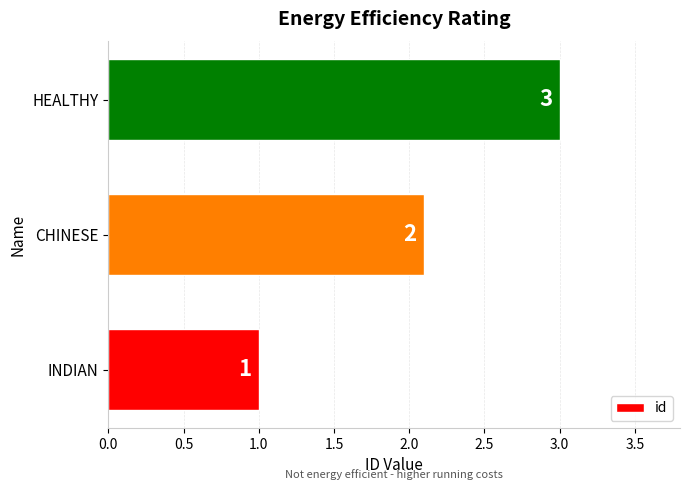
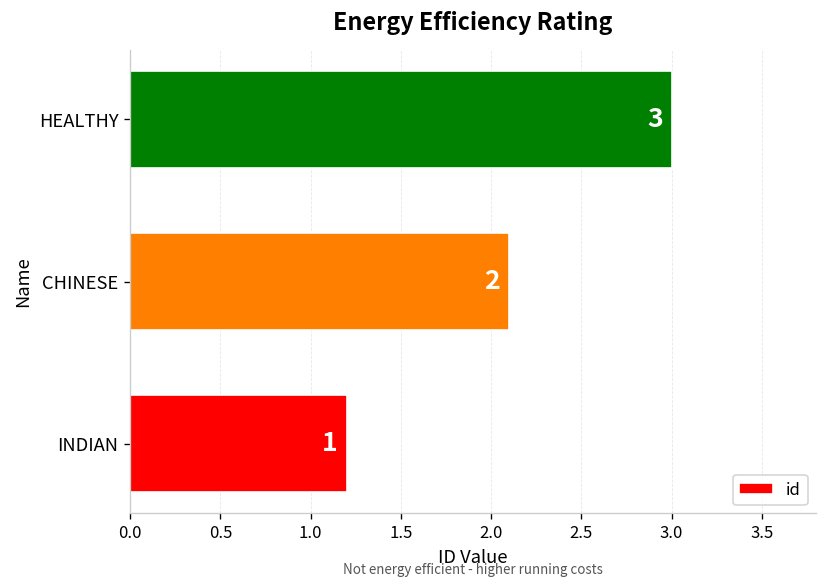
  {
-   "INDIAN": 1.0
+   "INDIAN": 1.2
  }
